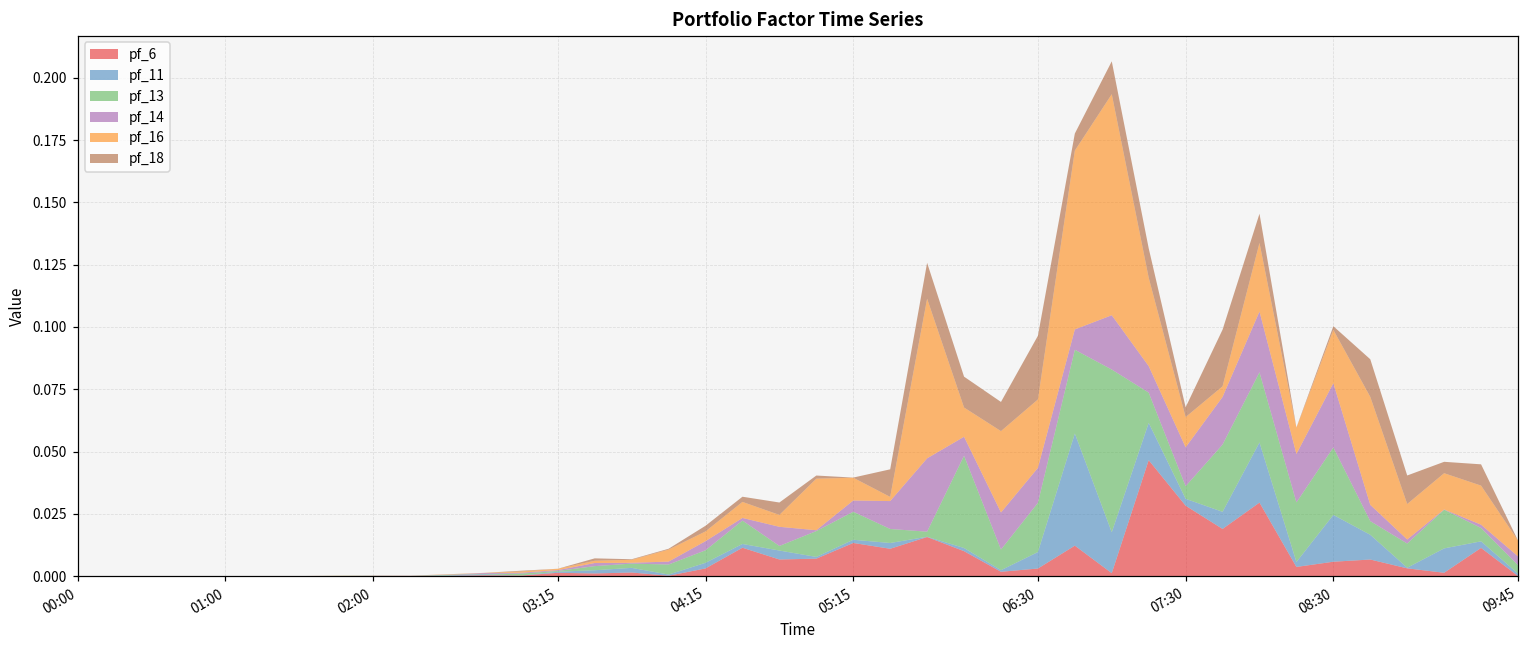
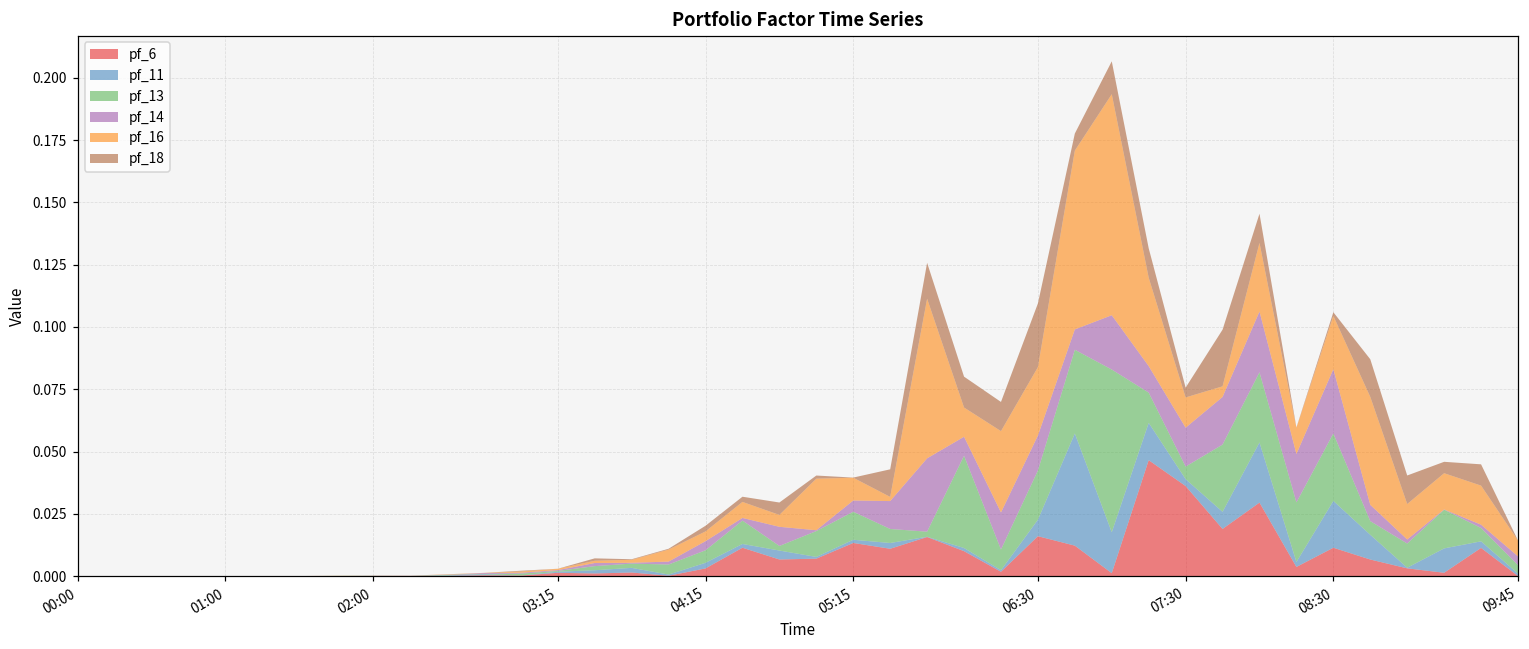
  {
    "pf_6": {
      "05:15": 0.013,
-     "06:30": 0.003,
-     "07:30": 0.028,
-     "08:30": 0.006
+     "06:30": 0.016,
+     "07:30": 0.036,
+     "08:30": 0.011
    }
  }
